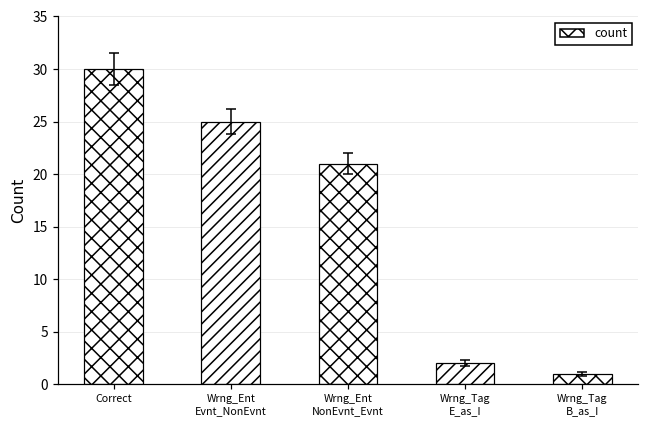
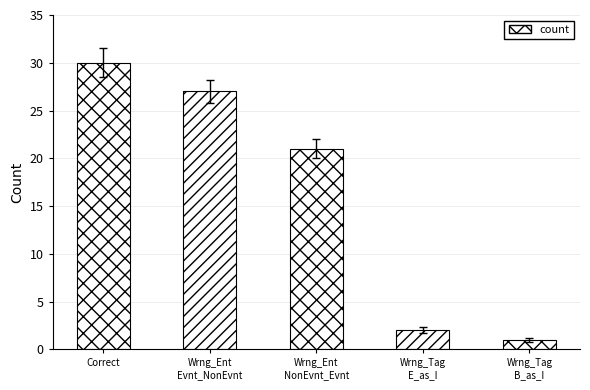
  {
    "count": {
      "Correct": 30,
-     "Wrng_Ent Evnt_NonEvnt": 25,
+     "Wrng_Ent Evnt_NonEvnt": 27,
      "Wrng_Ent NonEvnt_Evnt": 21,
      "Wrng_Tag E_as_I": 2,
      "Wrng_Tag B_as_I": 1
    }
  }
